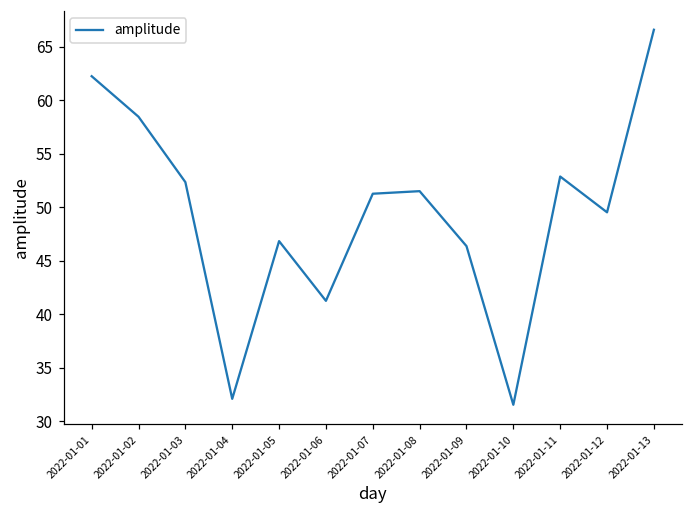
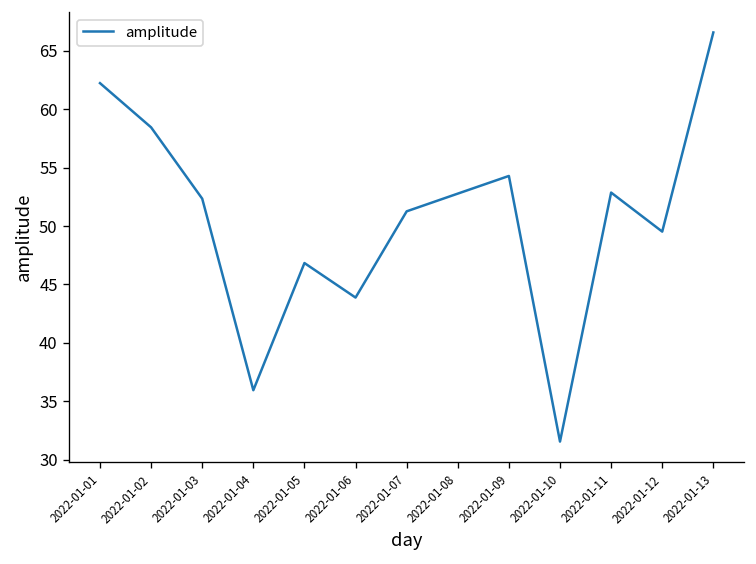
  {
    "2022-01-01": 62,
    "2022-01-02": 58,
    "2022-01-03": 52,
-   "2022-01-04": 32,
+   "2022-01-04": 36,
    "2022-01-05": 47,
-   "2022-01-06": 41,
+   "2022-01-06": 44,
    "2022-01-07": 51,
-   "2022-01-08": 52,
-   "2022-01-09": 46,
+   "2022-01-08": 53,
+   "2022-01-09": 54,
    "2022-01-10": 32,
    "2022-01-11": 53,
    "2022-01-12": 50,
    "2022-01-13": 67
  }
